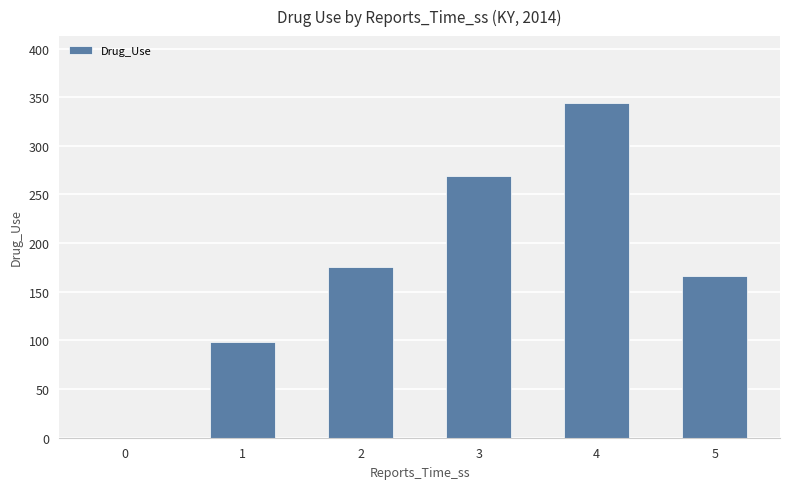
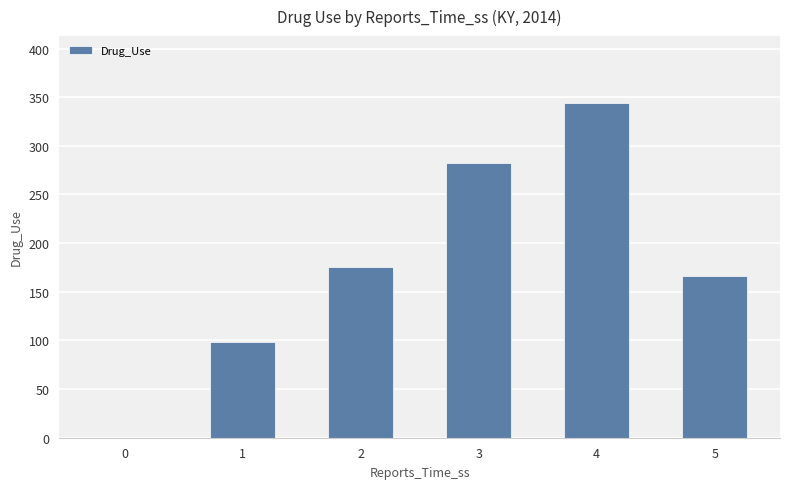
  {
    "0": 0,
    "1": 100,
    "2": 180,
-   "3": 270,
+   "3": 280,
    "4": 340,
    "5": 170
  }
